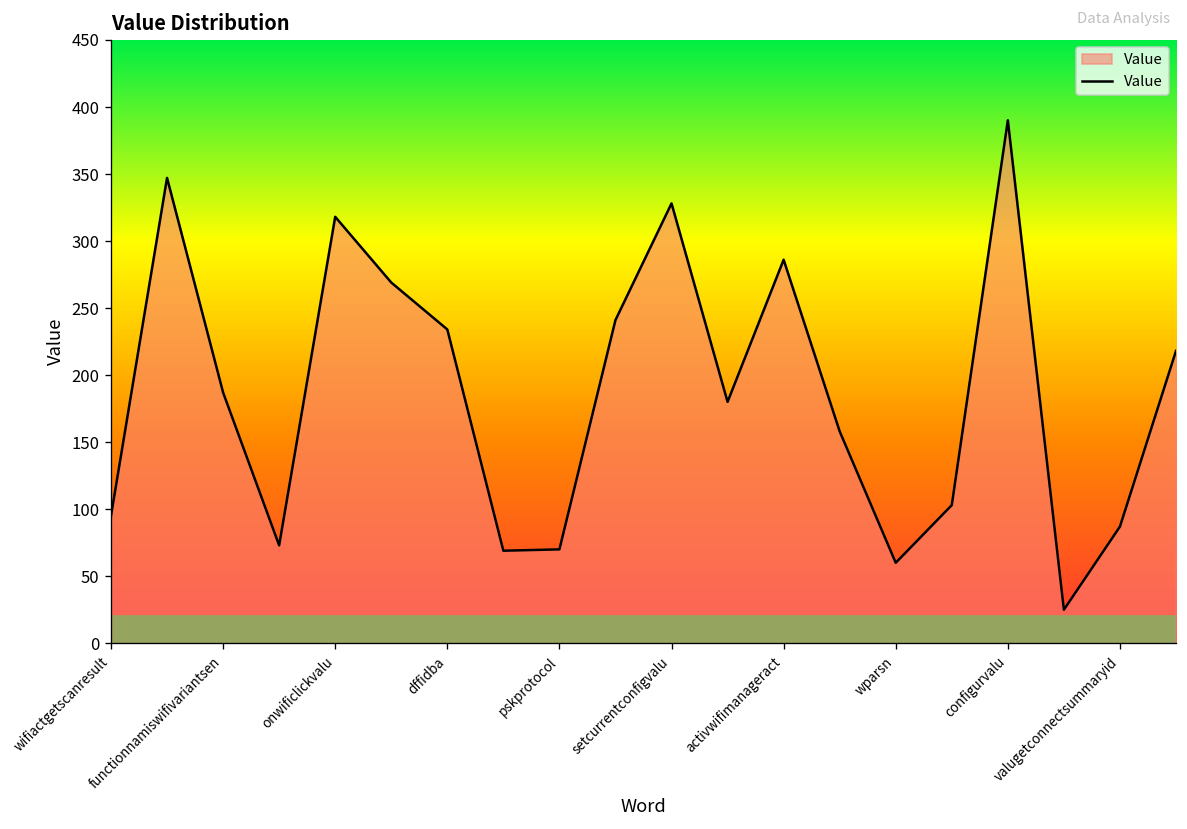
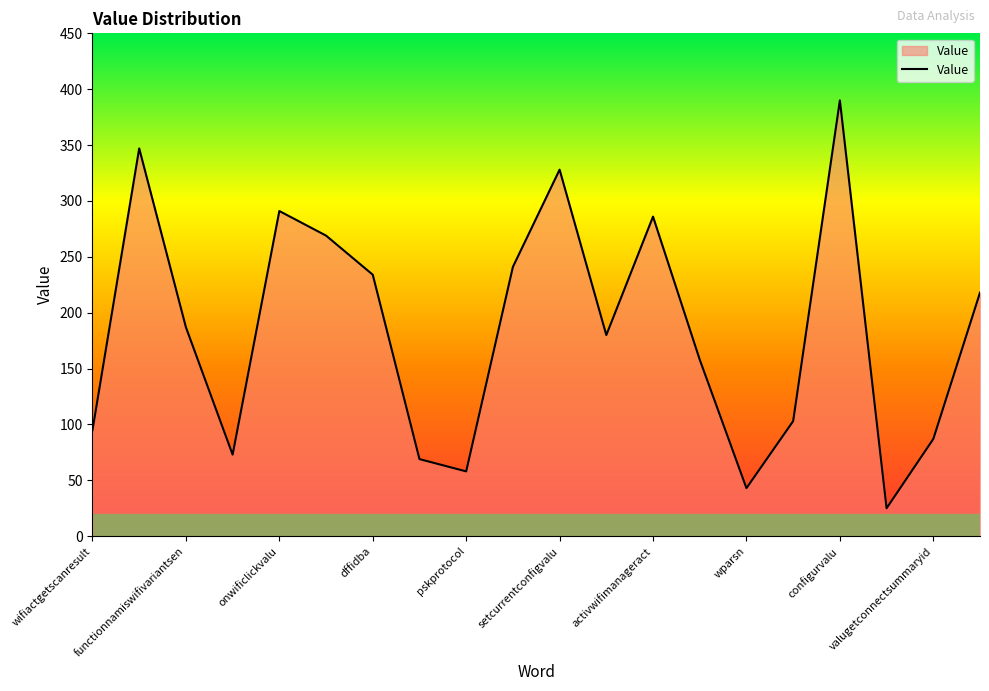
  {
    "wifiactgetscanresult": 95,
    "functionnamiswifivariantsen": 187,
-   "onwificlickvalu": 318,
+   "onwificlickvalu": 291,
    "dffidba": 234,
-   "pskprotocol": 70,
+   "pskprotocol": 58,
    "setcurrentconfigvalu": 328,
    "activwifimanageract": 286,
-   "wparsn": 60,
+   "wparsn": 43,
    "configurvalu": 390,
    "valugetconnectsummaryid": 87
  }
